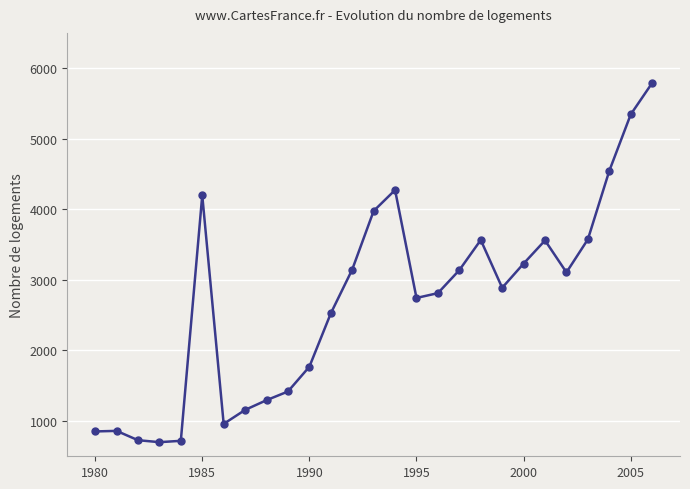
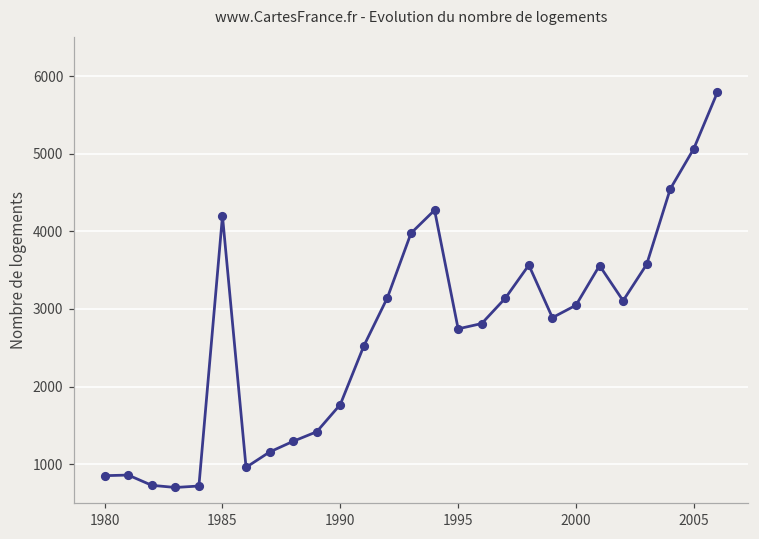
  {
    "1980": 900,
    "1985": 4200,
    "1990": 1800,
    "1995": 2700,
-   "2000": 3200,
-   "2005": 5300
+   "2000": 3000,
+   "2005": 5100
  }
